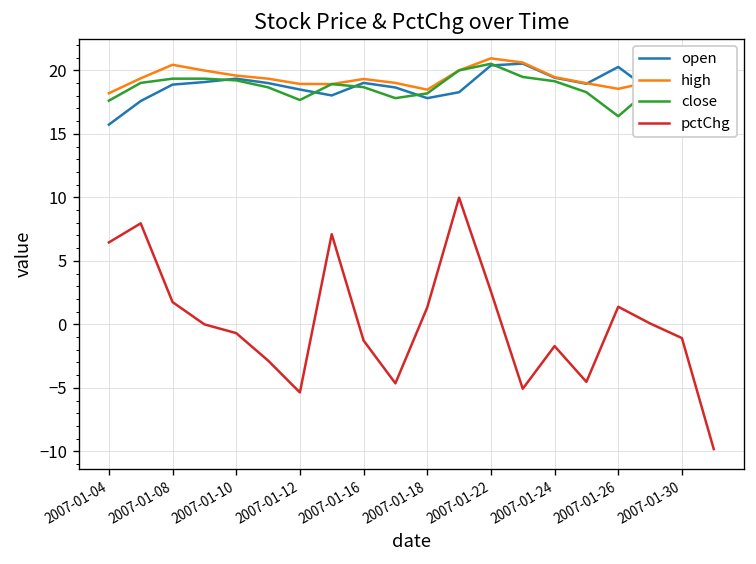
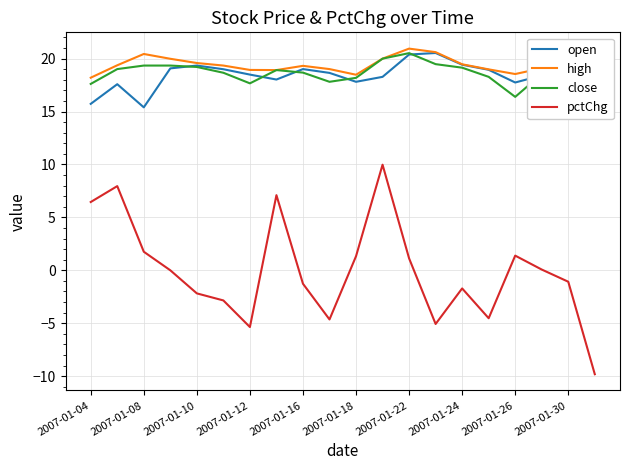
  {
    "open": {
      "2007-01-04": 15.7,
-     "2007-01-08": 18.9,
+     "2007-01-08": 15.4,
      "2007-01-12": 18.5,
      "2007-01-16": 19.0,
      "2007-01-18": 17.8,
-     "2007-01-26": 20.3
+     "2007-01-26": 17.7
    },
    "high": {
      "2007-01-04": 18.2,
      "2007-01-08": 20.4,
      "2007-01-10": 19.6,
      "2007-01-12": 18.9,
      "2007-01-16": 19.3,
      "2007-01-18": 18.5,
      "2007-01-22": 20.9,
      "2007-01-26": 18.5
    },
    "close": {
      "2007-01-04": 17.6,
      "2007-01-08": 19.3,
      "2007-01-12": 17.7,
      "2007-01-16": 18.7,
      "2007-01-18": 18.2,
      "2007-01-24": 19.1,
      "2007-01-26": 16.4
    },
    "pctChg": {
      "2007-01-04": 6.5,
      "2007-01-08": 1.8,
-     "2007-01-10": -0.7,
+     "2007-01-10": -2.2,
      "2007-01-12": -5.4,
      "2007-01-16": -1.3,
      "2007-01-18": 1.3,
-     "2007-01-22": 2.6,
+     "2007-01-22": 1.1,
      "2007-01-24": -1.7,
      "2007-01-26": 1.4,
      "2007-01-30": -1.1
    }
  }
